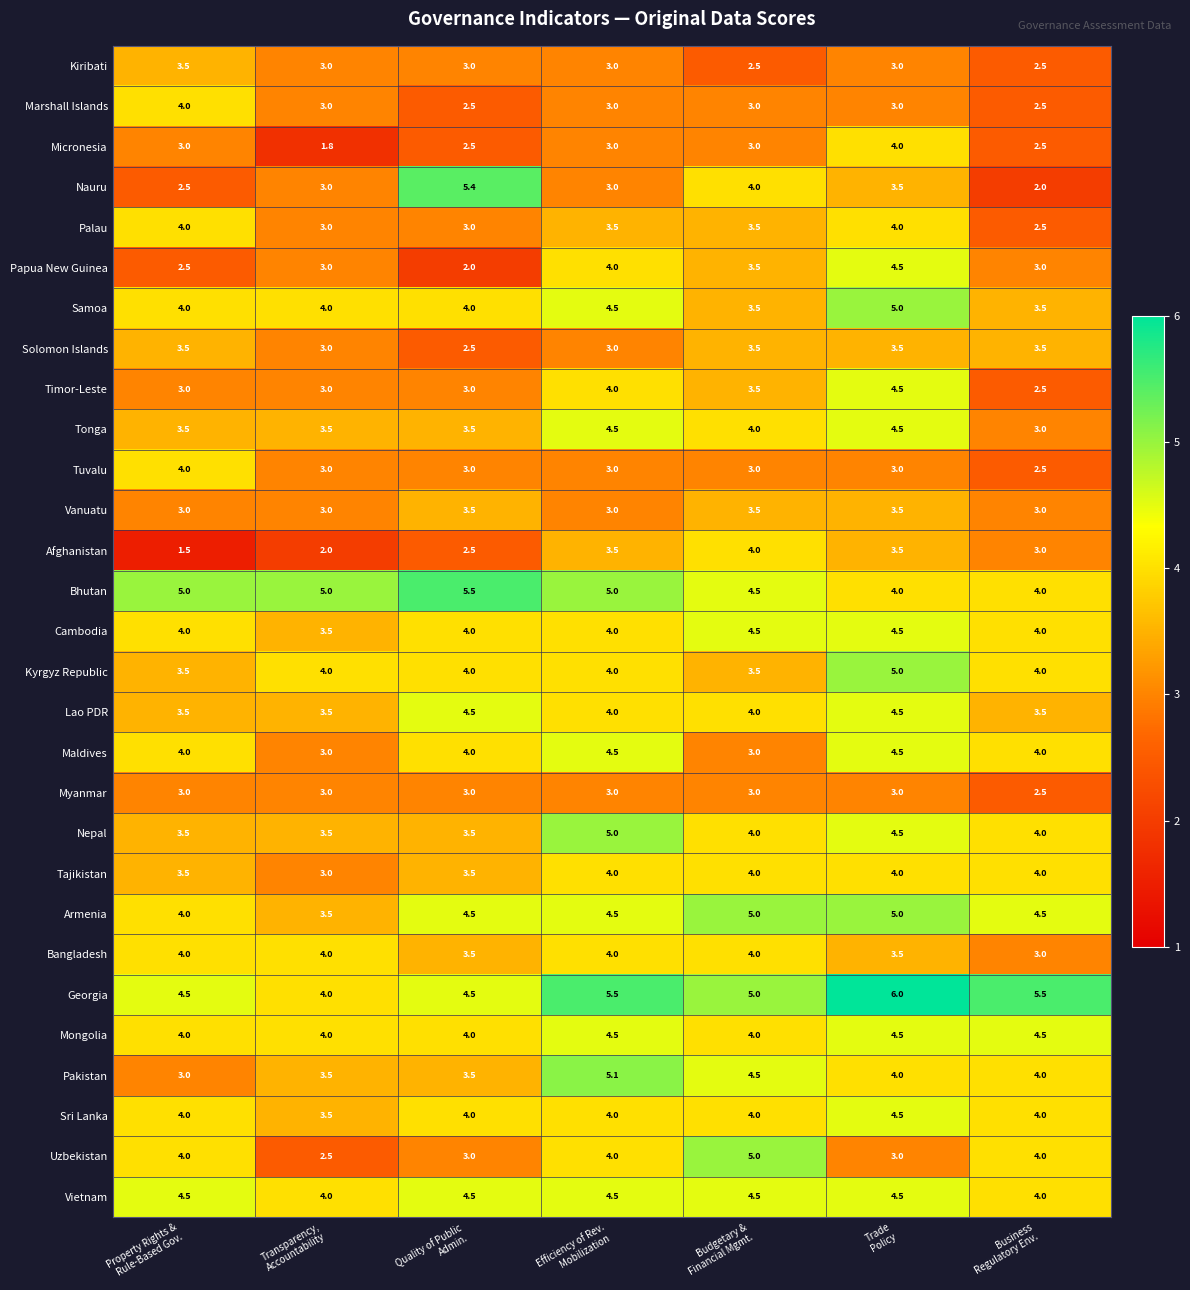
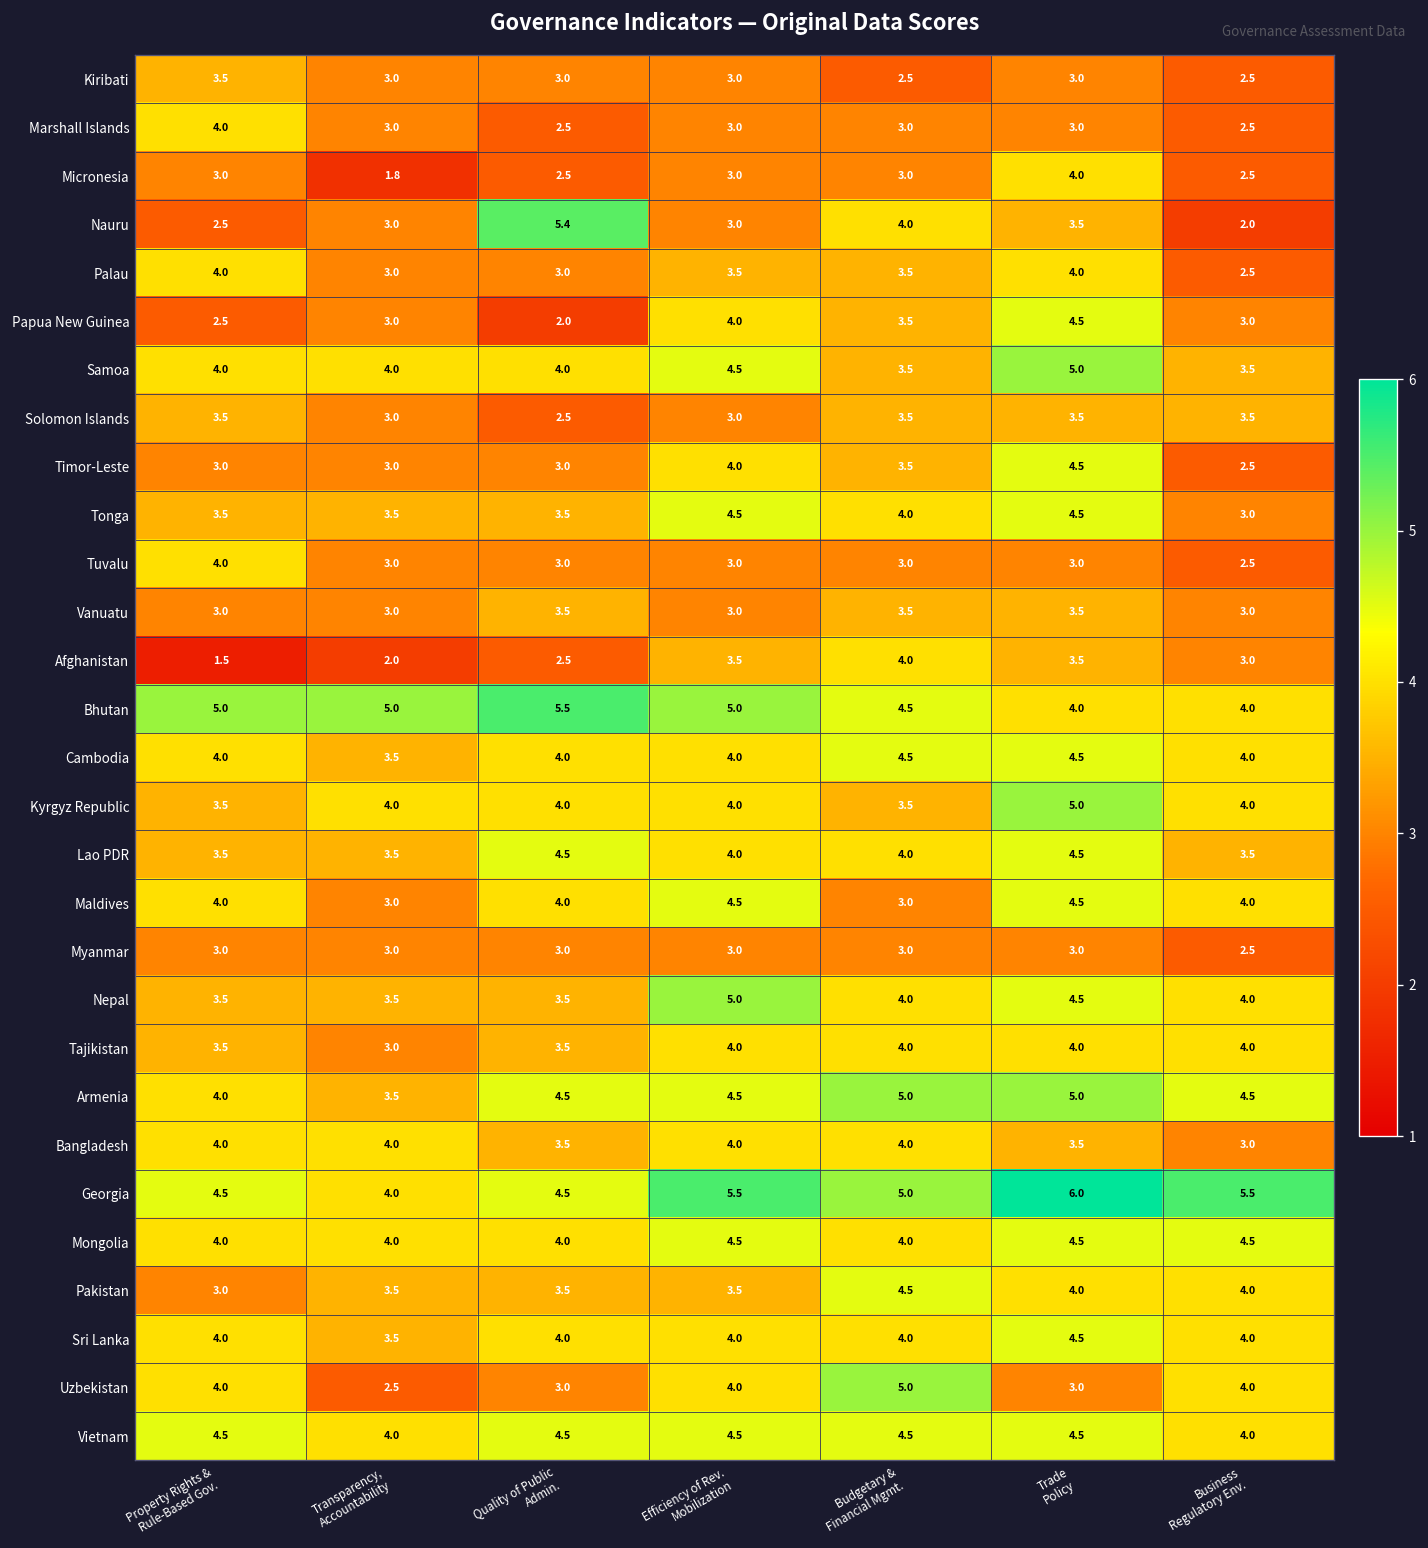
  {
    "Pakistan": {
      "Property Rights & Rule-Based Gov.": 3.0,
      "Transparency, Accountability": 3.5,
      "Quality of Public Admin.": 3.5,
-     "Efficiency of Rev. Mobilization": 5.1,
+     "Efficiency of Rev. Mobilization": 3.5,
      "Budgetary & Financial Mgmt.": 4.5,
      "Trade Policy": 4.0,
      "Business Regulatory Env.": 4.0
    }
  }
